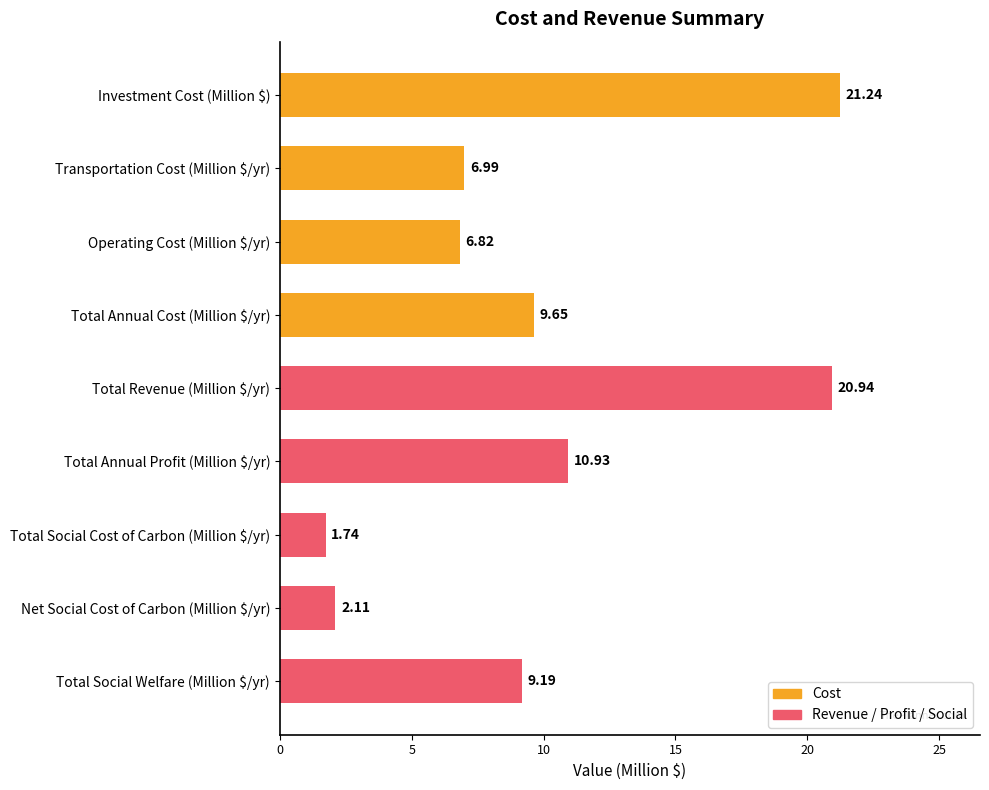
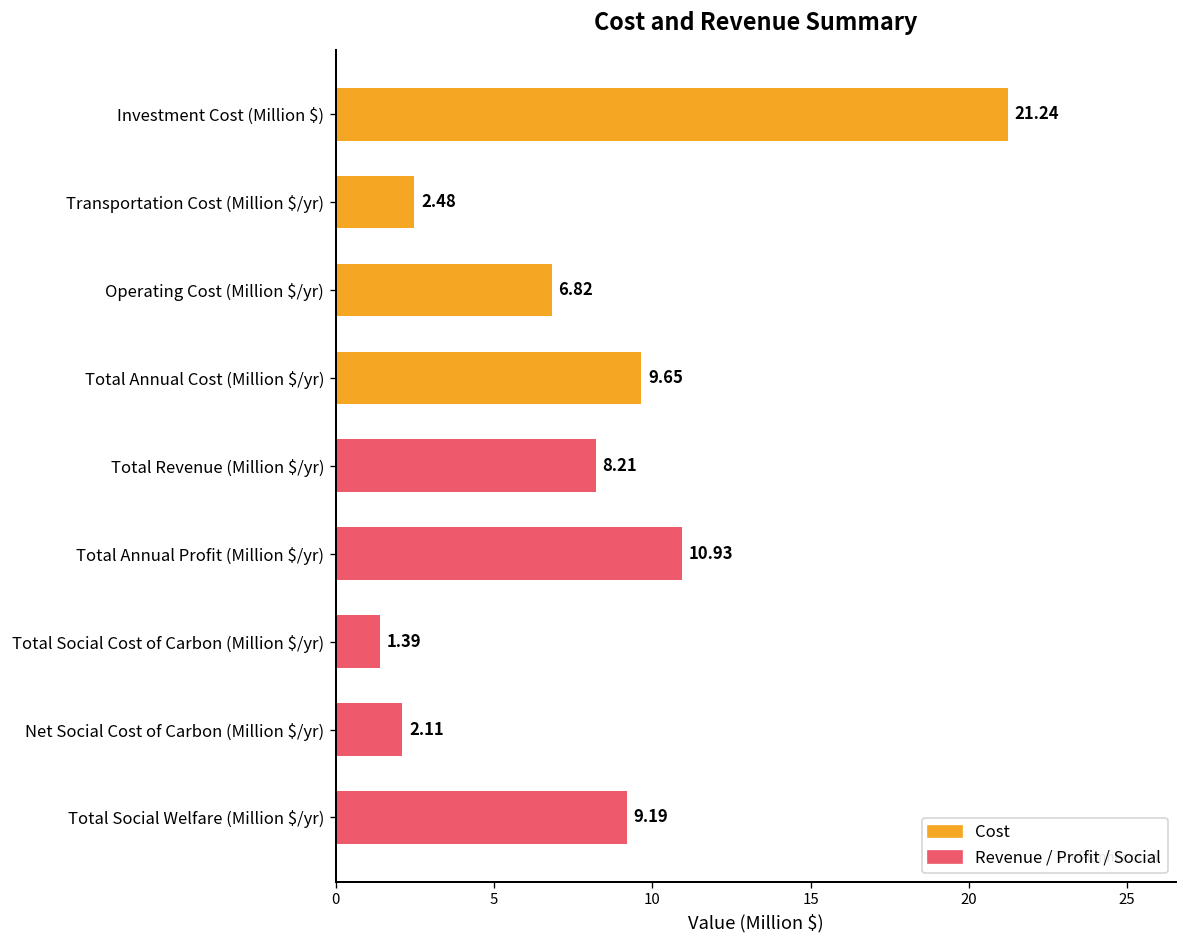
  {
    "Investment Cost (Million $)": 21.24,
-   "Transportation Cost (Million $/yr)": 6.99,
+   "Transportation Cost (Million $/yr)": 2.48,
    "Operating Cost (Million $/yr)": 6.82,
    "Total Annual Cost (Million $/yr)": 9.65,
-   "Total Revenue (Million $/yr)": 20.94,
+   "Total Revenue (Million $/yr)": 8.21,
    "Total Annual Profit (Million $/yr)": 10.93,
-   "Total Social Cost of Carbon (Million $/yr)": 1.74,
+   "Total Social Cost of Carbon (Million $/yr)": 1.39,
    "Net Social Cost of Carbon (Million $/yr)": 2.11,
    "Total Social Welfare (Million $/yr)": 9.19
  }
